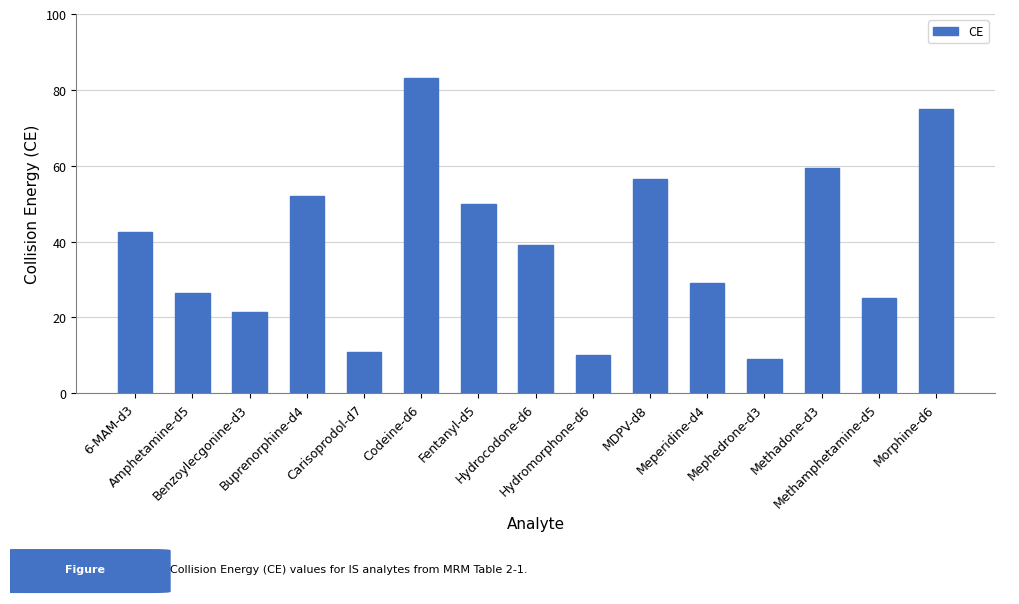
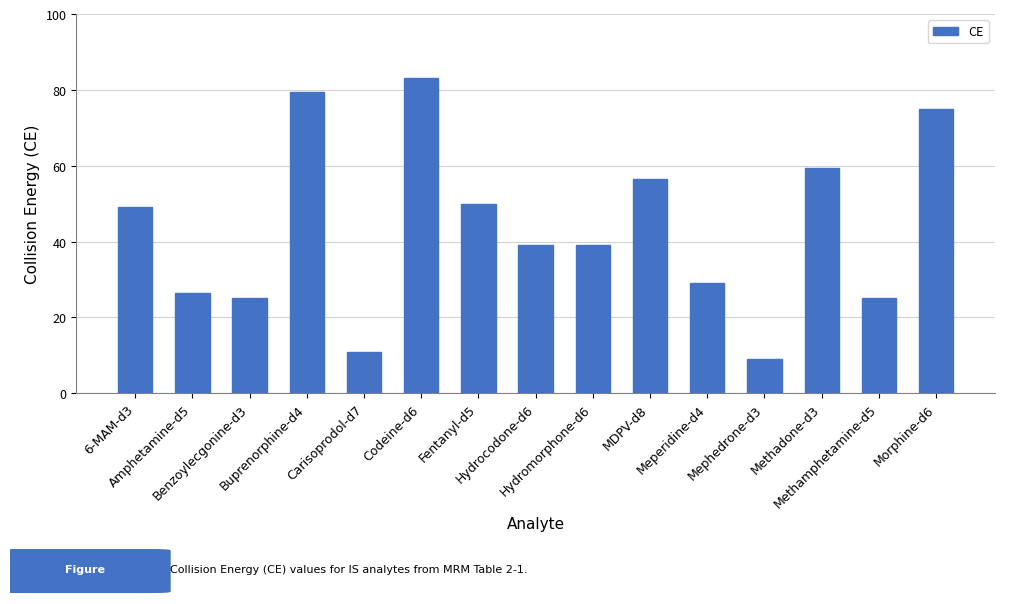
  {
-   "6-MAM-d3": 43,
+   "6-MAM-d3": 49,
    "Amphetamine-d5": 27,
-   "Benzoylecgonine-d3": 21,
-   "Buprenorphine-d4": 52,
+   "Benzoylecgonine-d3": 25,
+   "Buprenorphine-d4": 80,
    "Carisoprodol-d7": 11,
    "Codeine-d6": 83,
    "Fentanyl-d5": 50,
    "Hydrocodone-d6": 39,
-   "Hydromorphone-d6": 10,
+   "Hydromorphone-d6": 39,
    "MDPV-d8": 56,
    "Meperidine-d4": 29,
    "Mephedrone-d3": 9,
    "Methadone-d3": 59,
    "Methamphetamine-d5": 25,
    "Morphine-d6": 75
  }
